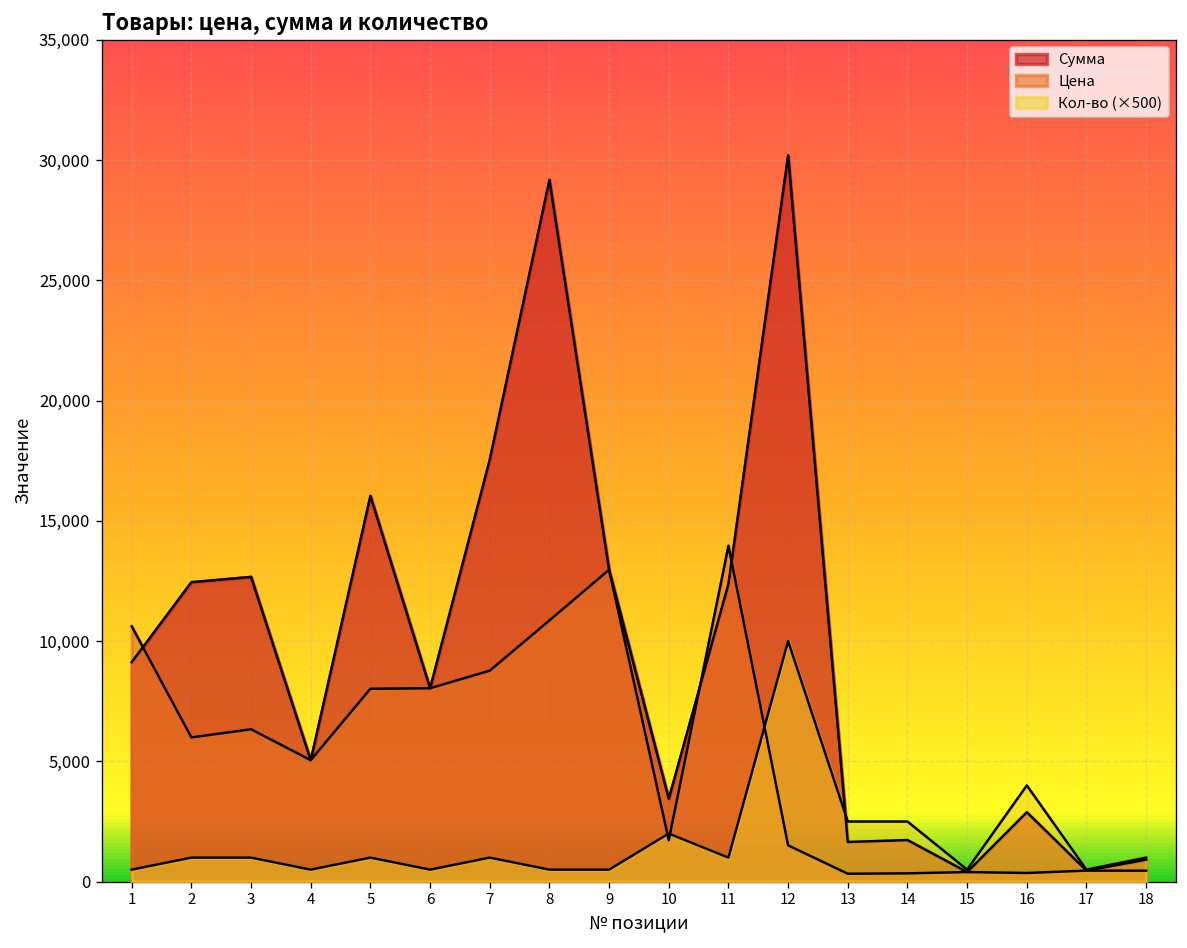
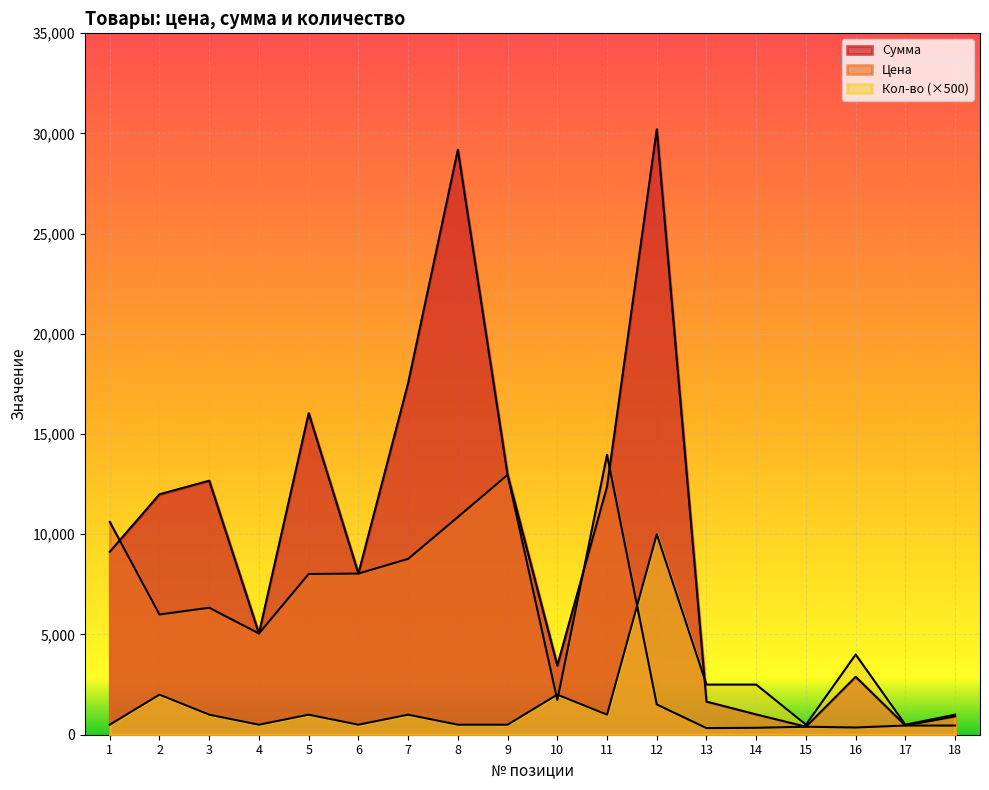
  {
    "Сумма": {
      "1": "9,100",
-     "2": "12,500",
+     "2": "12,000",
      "3": "12,700",
      "5": "16,000",
      "7": "17,500",
      "8": "29,200",
      "10": "3,500",
      "11": "12,400",
      "12": "30,200",
      "13": "1,700",
-     "14": "1,700",
+     "14": "1,000",
      "16": "2,900"
    },
    "Цена": {
      "1": "10,600",
      "2": "6,000",
      "3": "6,300",
      "5": "8,000",
      "7": "8,800",
      "8": "10,900",
      "10": "1,700",
      "11": "14,000",
      "12": "1,500",
      "13": "300",
      "14": "300",
      "16": "400",
      "18": "500"
    },
    "Кол-во (×500)": {
      "1": "500",
-     "2": "1,000",
+     "2": "2,000",
      "3": "1,000",
      "4": "500",
      "5": "1,000",
      "6": "500",
      "7": "1,000",
      "8": "500",
      "9": "500",
      "10": "2,000",
      "11": "1,000",
      "12": "10,000",
      "13": "2,500",
      "14": "2,500",
      "16": "4,000"
    }
  }
